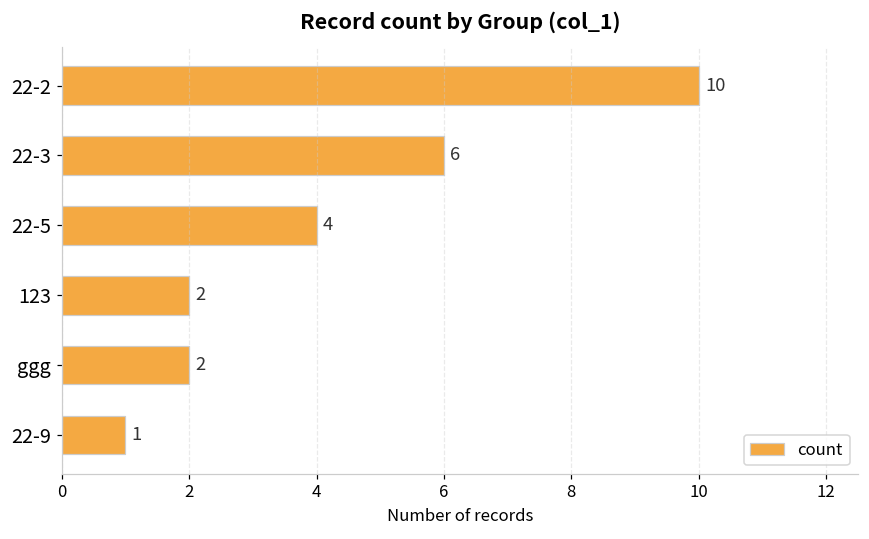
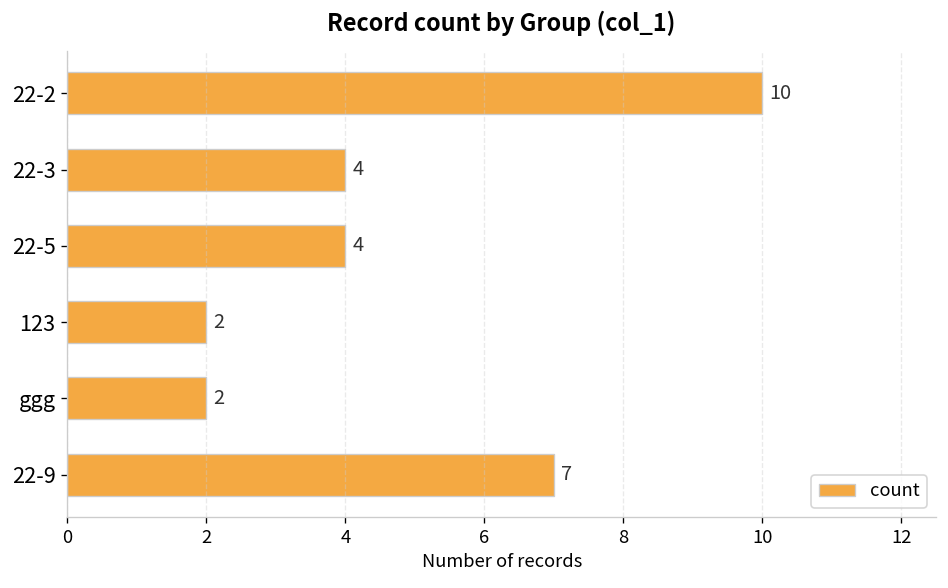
  {
    "22-2": 10,
-   "22-3": 6,
+   "22-3": 4,
    "22-5": 4,
    "123": 2,
    "ggg": 2,
-   "22-9": 1
+   "22-9": 7
  }
